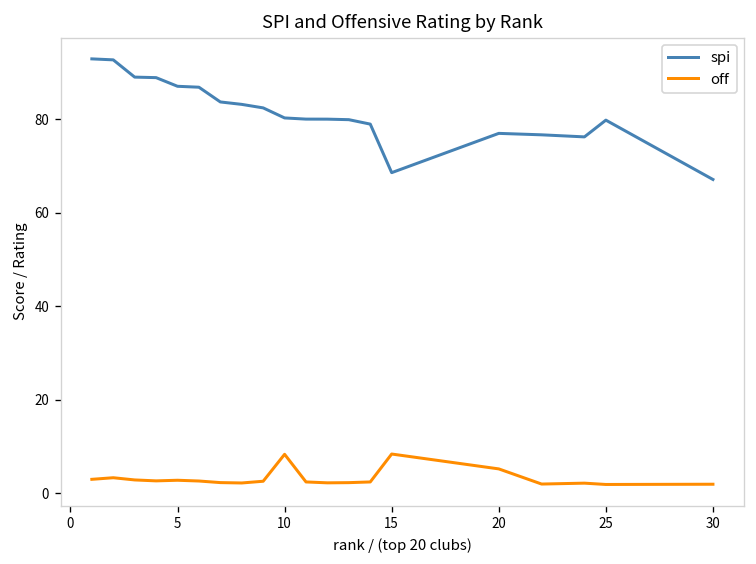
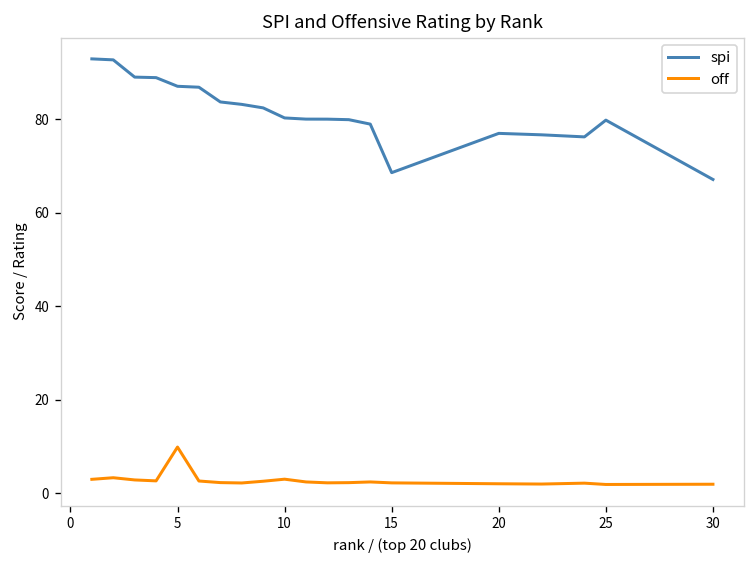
  {
    "spi": {
      "5": 87,
      "10": 80,
      "15": 69,
      "20": 77,
      "25": 80,
      "30": 67
    },
    "off": {
-     "5": 3,
-     "10": 8,
-     "15": 8,
-     "20": 5,
+     "5": 10,
+     "10": 3,
+     "15": 2,
+     "20": 2,
      "25": 2,
      "30": 2
    }
  }
